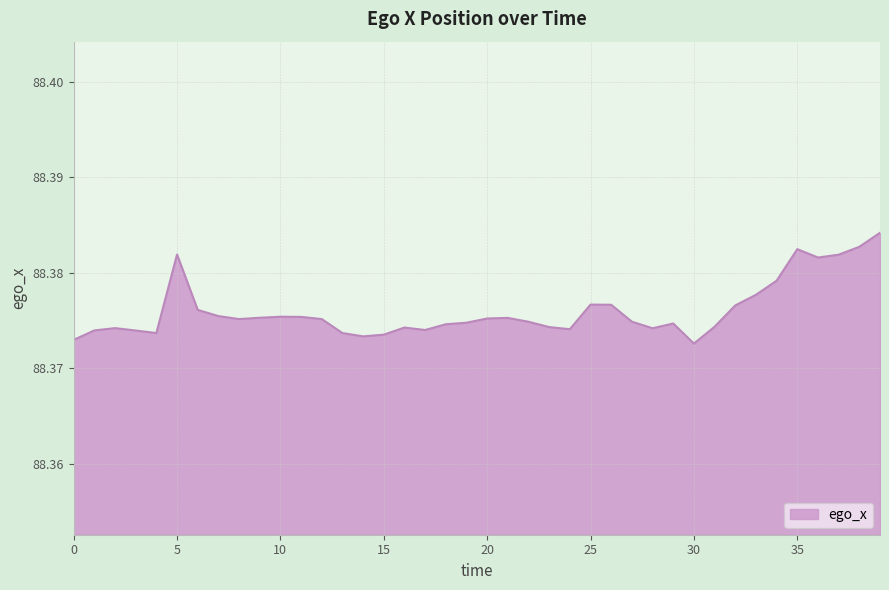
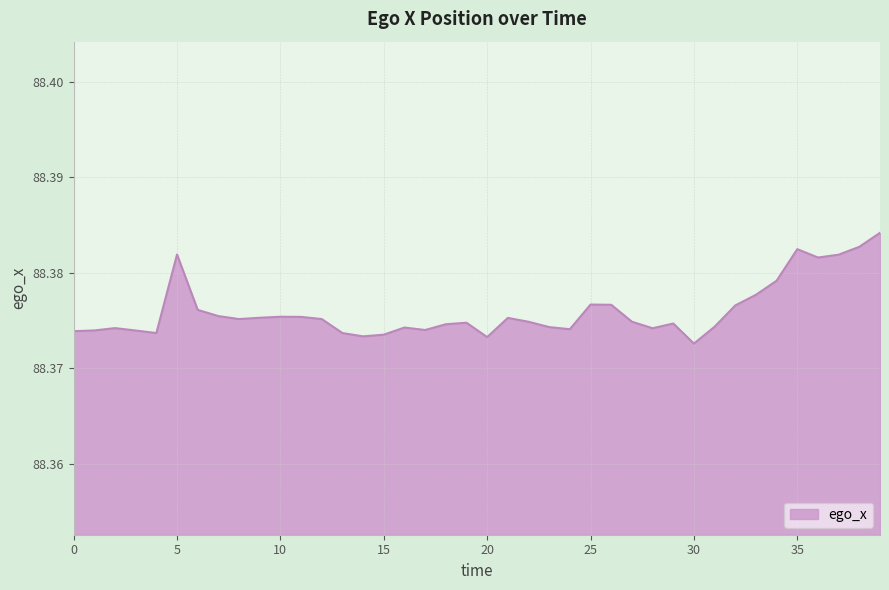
  {
-   "0": 88.373,
+   "0": 88.374,
    "5": 88.382,
    "10": 88.375,
    "15": 88.374,
-   "20": 88.375,
+   "20": 88.373,
    "25": 88.377,
    "30": 88.373,
    "35": 88.382
  }
